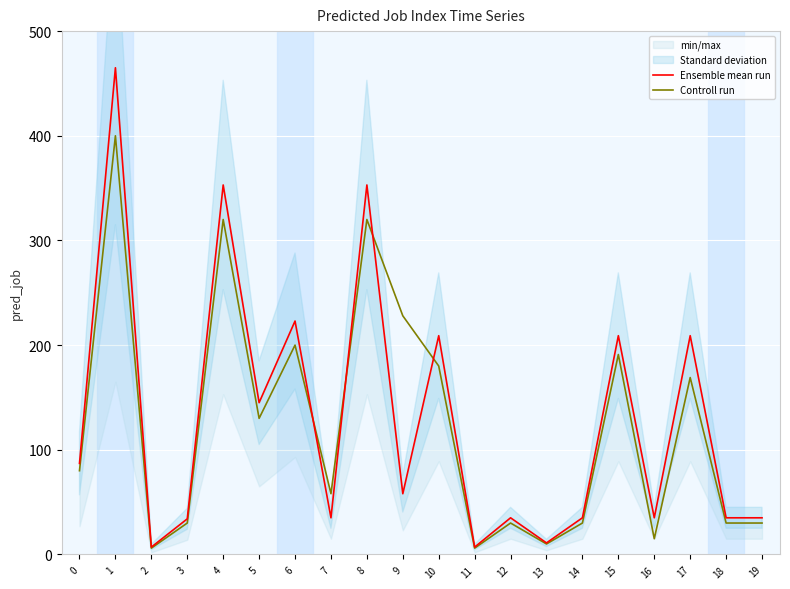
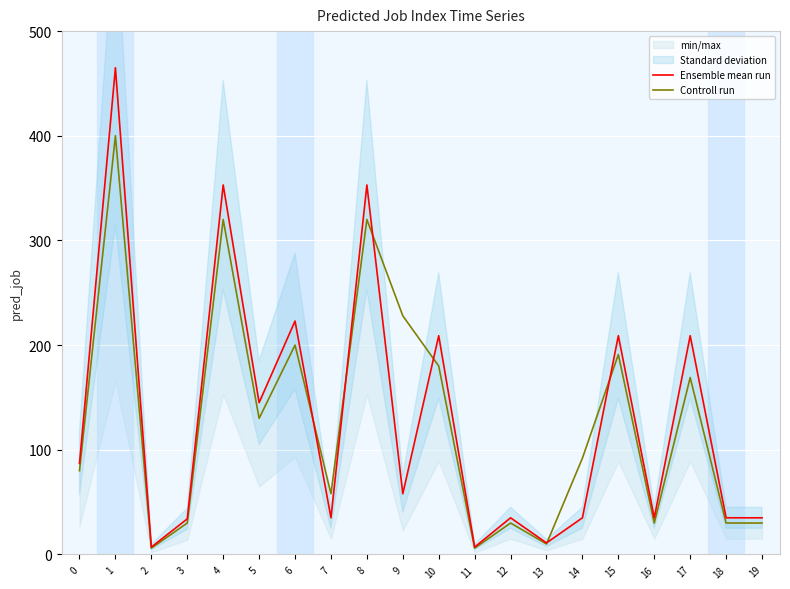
  {
    "Controll run": {
      "0": 80,
      "1": 400,
      "3": 30,
      "4": 320,
      "5": 130,
      "6": 200,
      "7": 58,
      "8": 320,
      "9": 228,
      "10": 180,
      "12": 30,
-     "14": 30,
+     "14": 92,
      "15": 191,
-     "16": 15,
+     "16": 30,
      "17": 169,
      "18": 30,
      "19": 30
    }
  }
